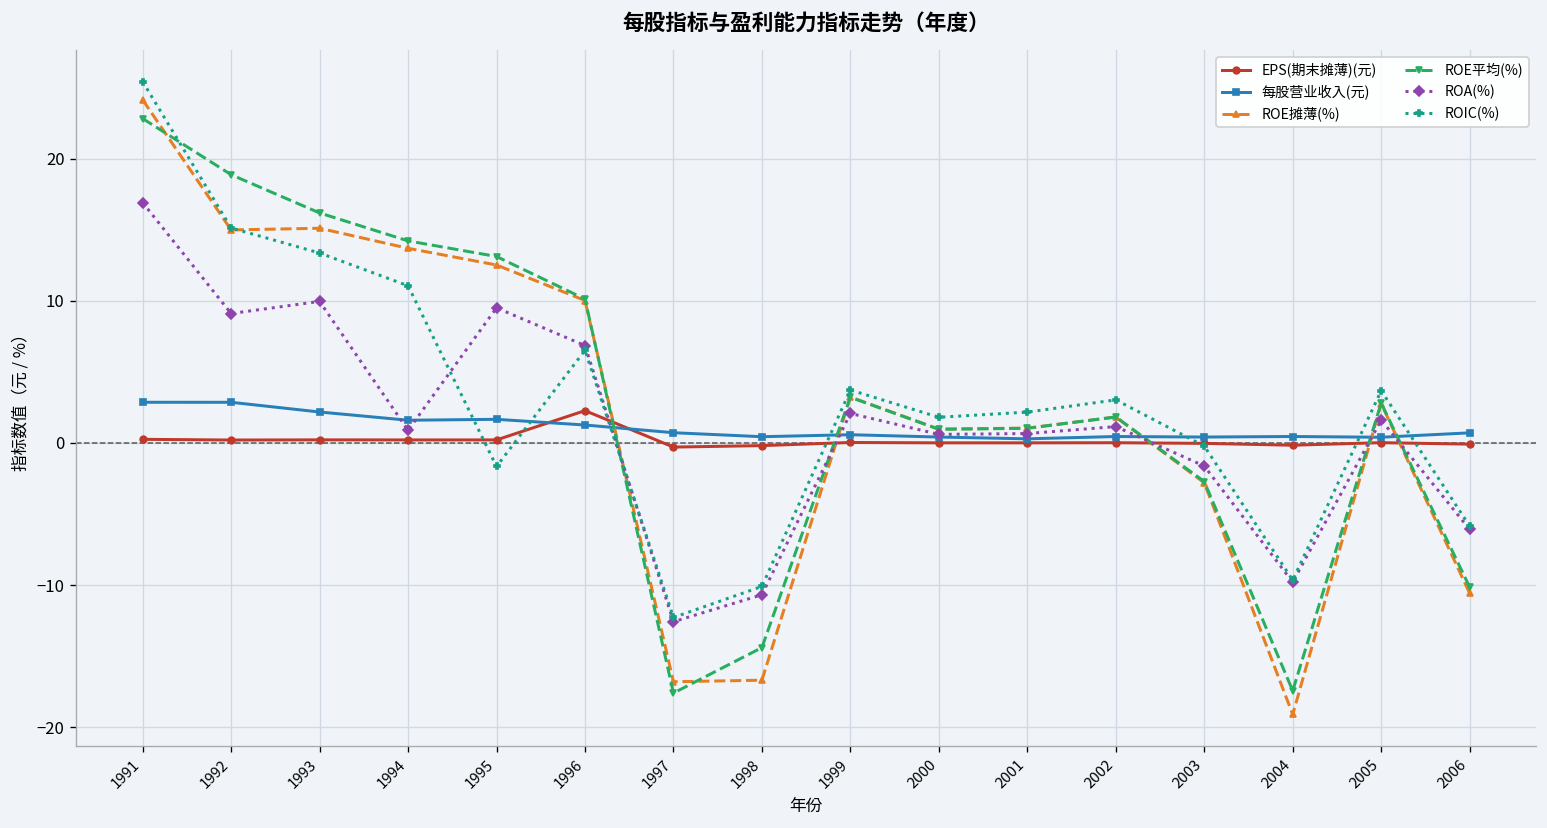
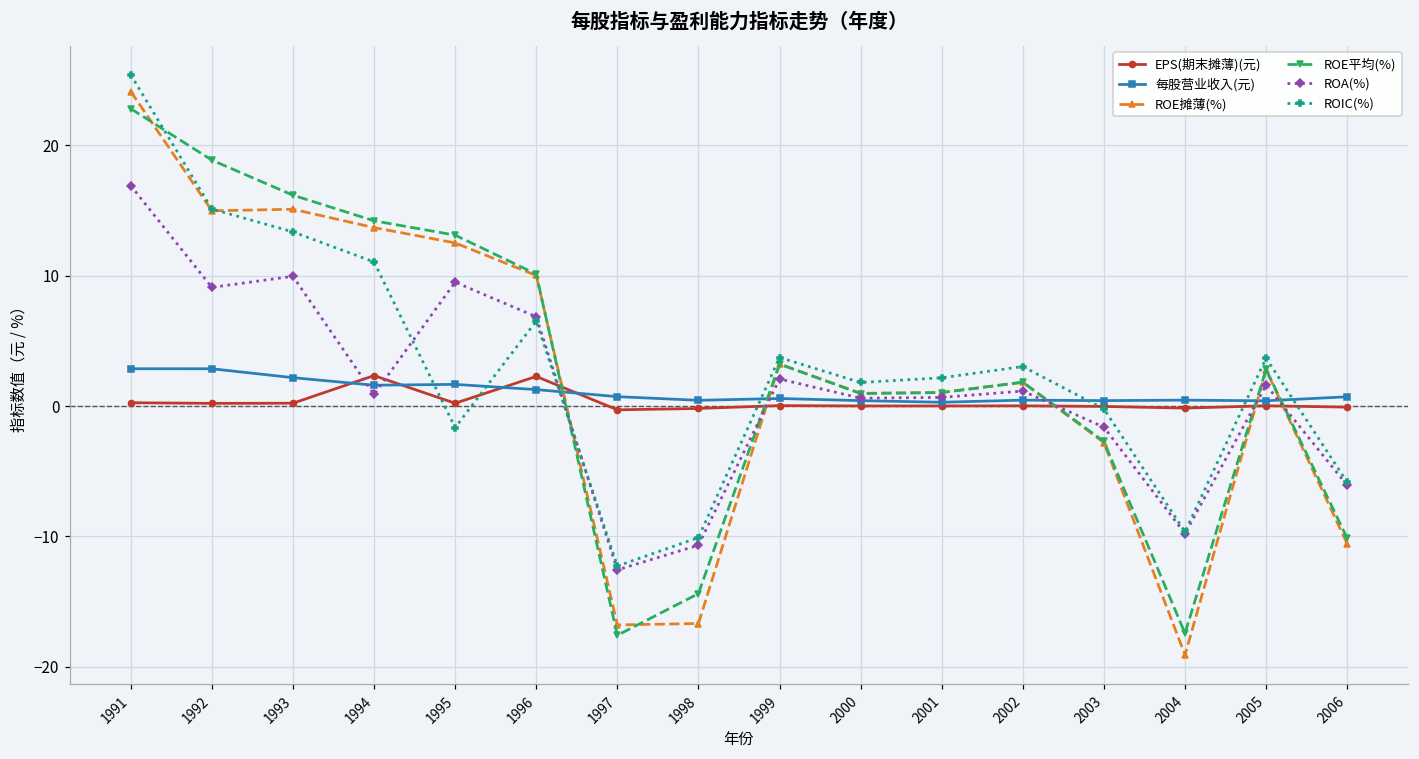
  {
    "EPS(期末摊薄)(元)": {
      "1991": 0.3,
      "1992": 0.2,
      "1993": 0.2,
-     "1994": 0.2,
+     "1994": 2.3,
      "1995": 0.2,
      "1996": 2.3,
      "1997": -0.3,
      "1998": -0.2,
      "1999": 0.0,
      "2000": 0.0,
      "2001": 0.0,
      "2002": 0.0,
      "2004": -0.2,
      "2005": 0.0,
      "2006": -0.1
    },
    "每股营业收入(元)": {
      "1991": 2.9,
      "1992": 2.9,
      "1993": 2.2,
      "1994": 1.6,
      "1995": 1.7,
      "1996": 1.3,
      "1997": 0.7,
      "1998": 0.4,
      "1999": 0.6,
      "2001": 0.3,
      "2002": 0.5,
      "2003": 0.4,
      "2004": 0.5,
      "2005": 0.4,
      "2006": 0.7
    },
    "ROE摊薄(%)": {
      "1991": 24.1,
      "1993": 15.1,
      "1994": 13.7,
      "1995": 12.5,
      "1997": -16.8,
      "1998": -16.7,
      "2004": -19.1,
      "2006": -10.6
    },
    "ROA(%)": {
      "1991": 16.9,
      "1992": 9.1,
      "1993": 10.0,
      "1994": 0.9,
      "1995": 9.5,
      "1996": 6.9,
      "1997": -12.6,
      "1998": -10.7,
      "1999": 2.1,
      "2001": 0.7,
      "2002": 1.2,
      "2003": -1.6,
      "2005": 1.6,
      "2006": -6.1
    }
  }
